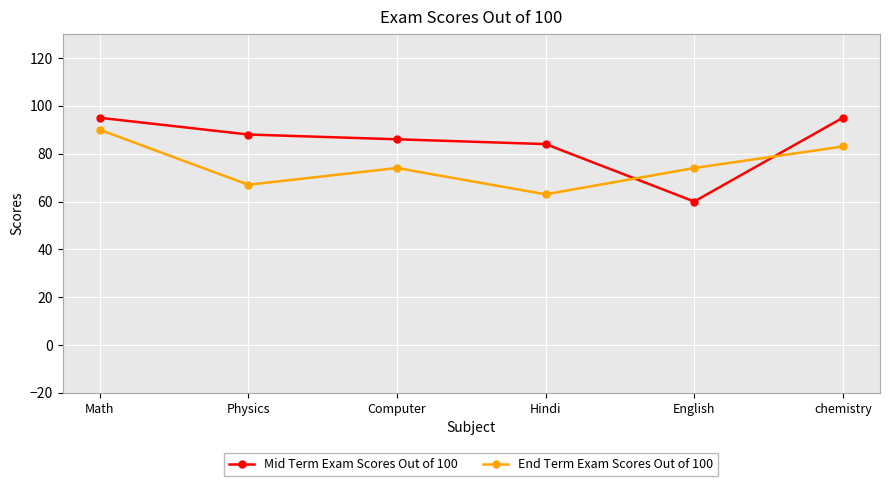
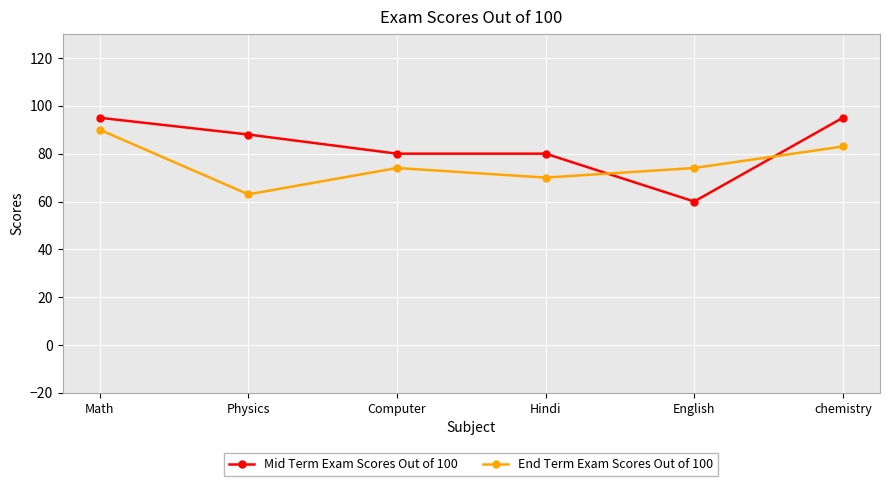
  {
    "Mid Term Exam Scores Out of 100": {
      "Math": 95,
      "Physics": 88,
-     "Computer": 86,
-     "Hindi": 84,
+     "Computer": 80,
+     "Hindi": 80,
      "English": 60,
      "chemistry": 95
    },
    "End Term Exam Scores Out of 100": {
      "Math": 90,
-     "Physics": 67,
+     "Physics": 63,
      "Computer": 74,
-     "Hindi": 63,
+     "Hindi": 70,
      "English": 74,
      "chemistry": 83
    }
  }
